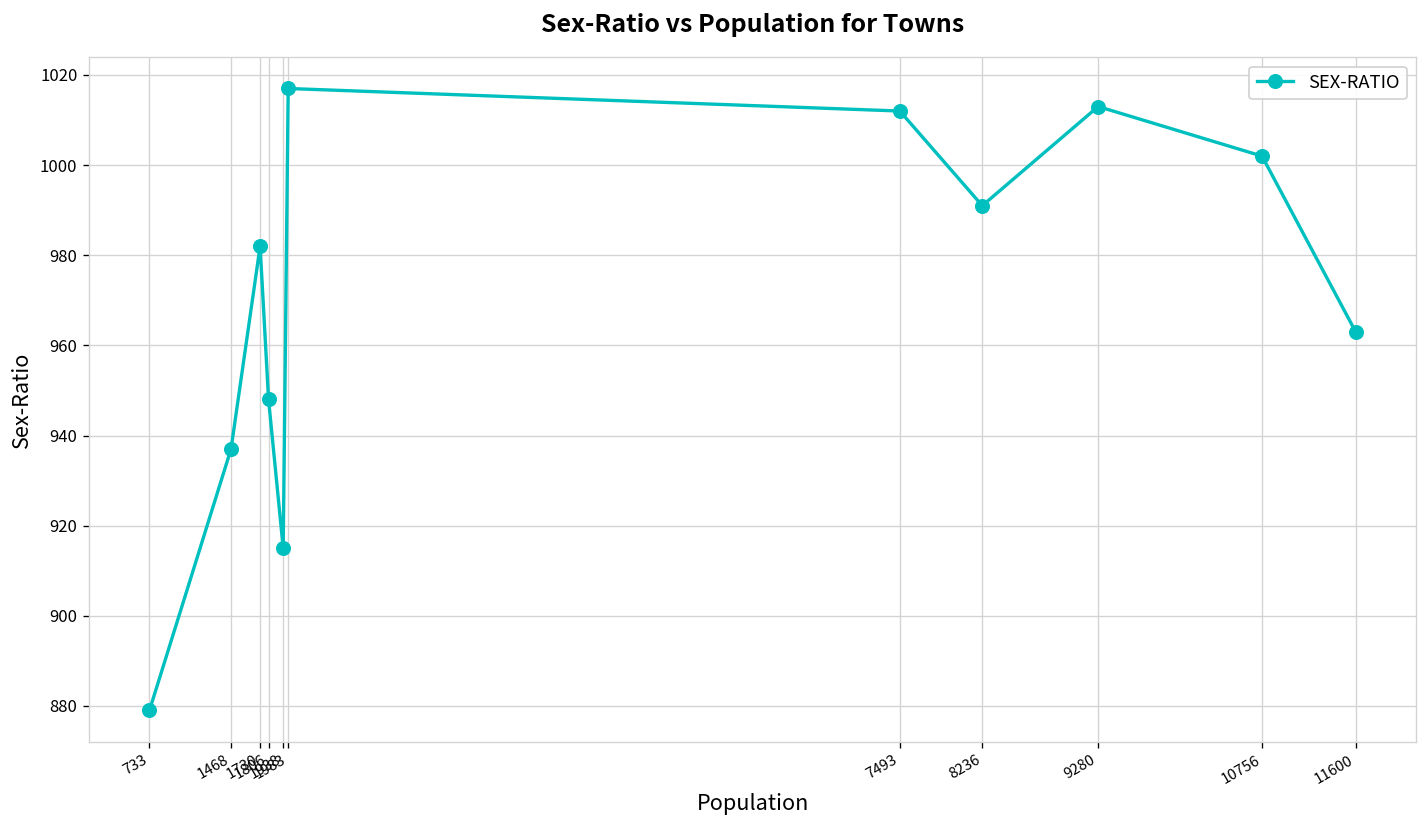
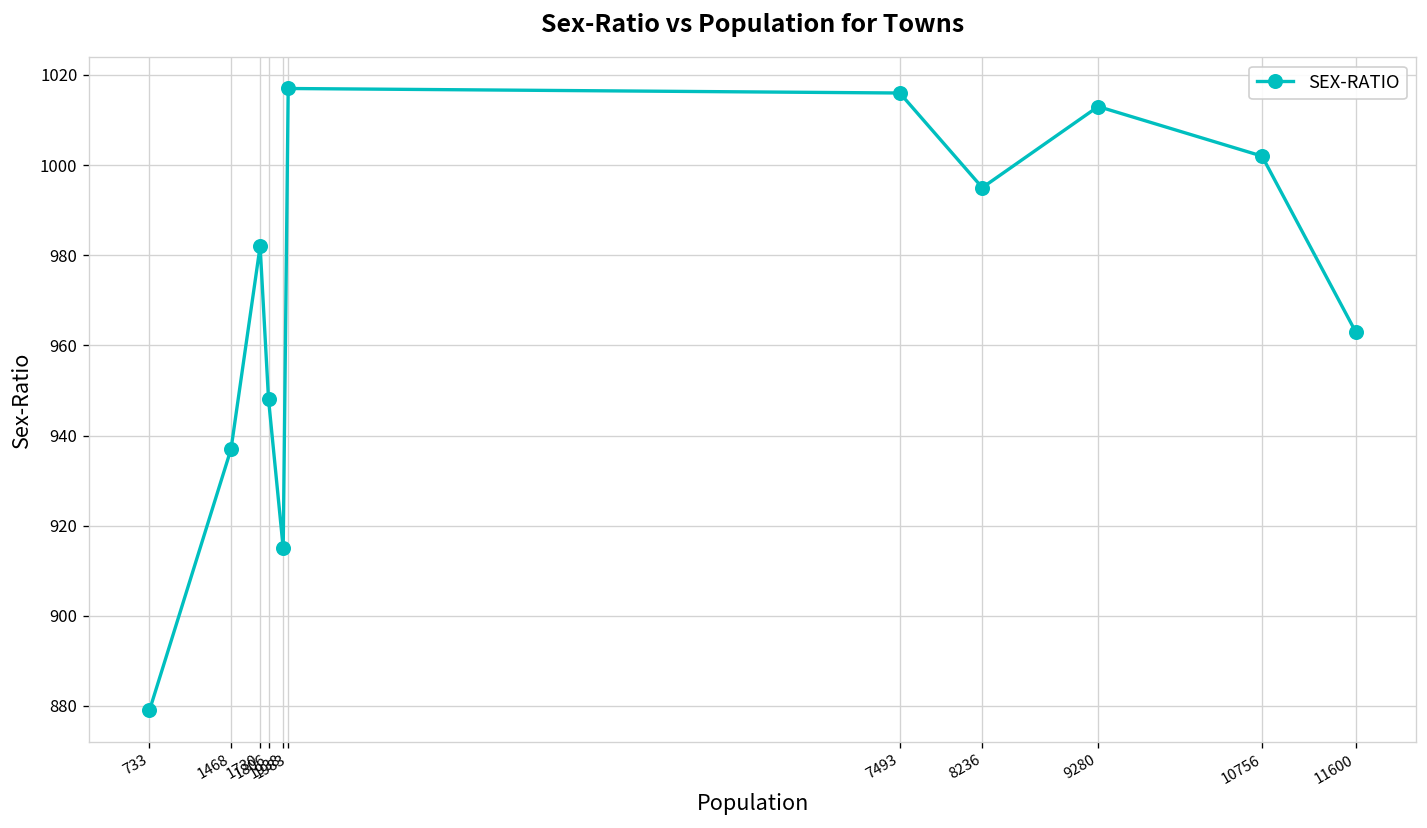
  {
    "733": 879,
    "1468": 937,
    "1730": 982,
    "1806": 948,
    "1938": 915,
    "1983": 1017,
-   "7493": 1012,
-   "8236": 991,
+   "7493": 1016,
+   "8236": 995,
    "9280": 1013,
    "10756": 1002,
    "11600": 963
  }
